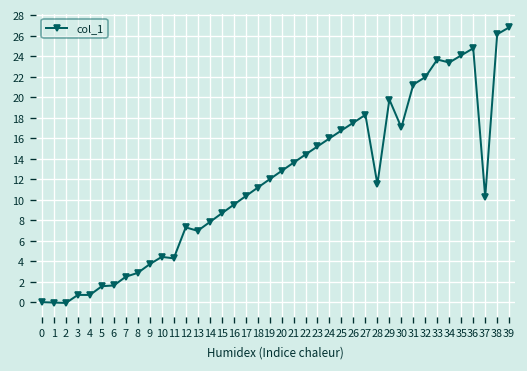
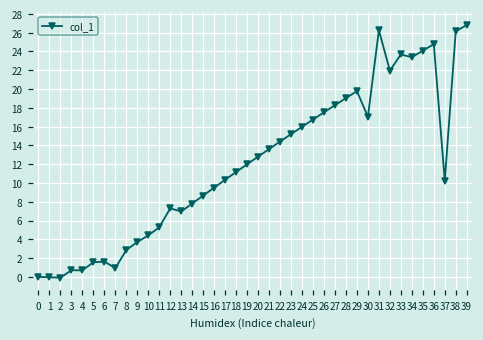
  {
    "0": 0,
    "1": 0,
    "2": 0,
    "3": 1,
    "4": 1,
    "5": 2,
    "6": 2,
-   "7": 2,
+   "7": 1,
    "8": 3,
    "9": 4,
    "10": 4,
-   "11": 4,
+   "11": 5,
    "12": 7,
    "13": 7,
    "14": 8,
    "15": 9,
    "16": 10,
    "17": 10,
    "18": 11,
    "19": 12,
    "20": 13,
    "21": 14,
    "22": 14,
    "23": 15,
    "24": 16,
    "25": 17,
    "26": 18,
    "27": 18,
-   "28": 12,
+   "28": 19,
    "29": 20,
    "30": 17,
-   "31": 21,
+   "31": 26,
    "32": 22,
    "33": 24,
    "34": 23,
    "35": 24,
    "36": 25,
    "37": 10,
    "38": 26,
    "39": 27
  }
